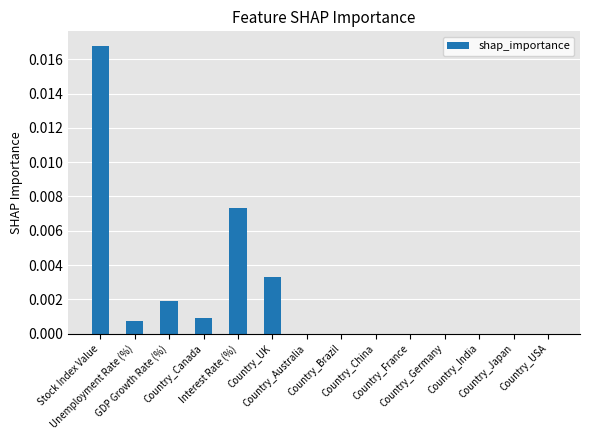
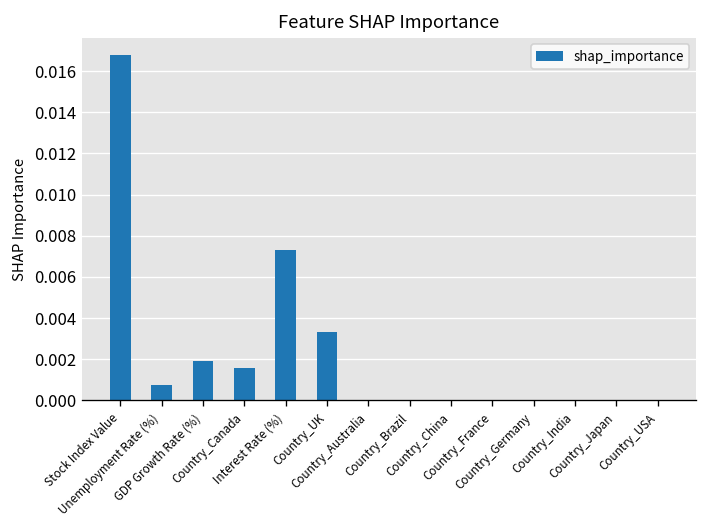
  {
    "Stock Index Value": 0.0168,
    "Unemployment Rate (%)": 0.0007,
    "GDP Growth Rate (%)": 0.0019,
-   "Country_Canada": 0.0009,
+   "Country_Canada": 0.0016,
    "Interest Rate (%)": 0.0073,
    "Country_UK": 0.0033,
    "Country_Australia": 0.0000,
    "Country_Brazil": 0.0000,
    "Country_China": 0.0000,
    "Country_France": 0.0000,
    "Country_Germany": 0.0000,
    "Country_India": 0.0000,
    "Country_Japan": 0.0000,
    "Country_USA": 0.0000
  }
